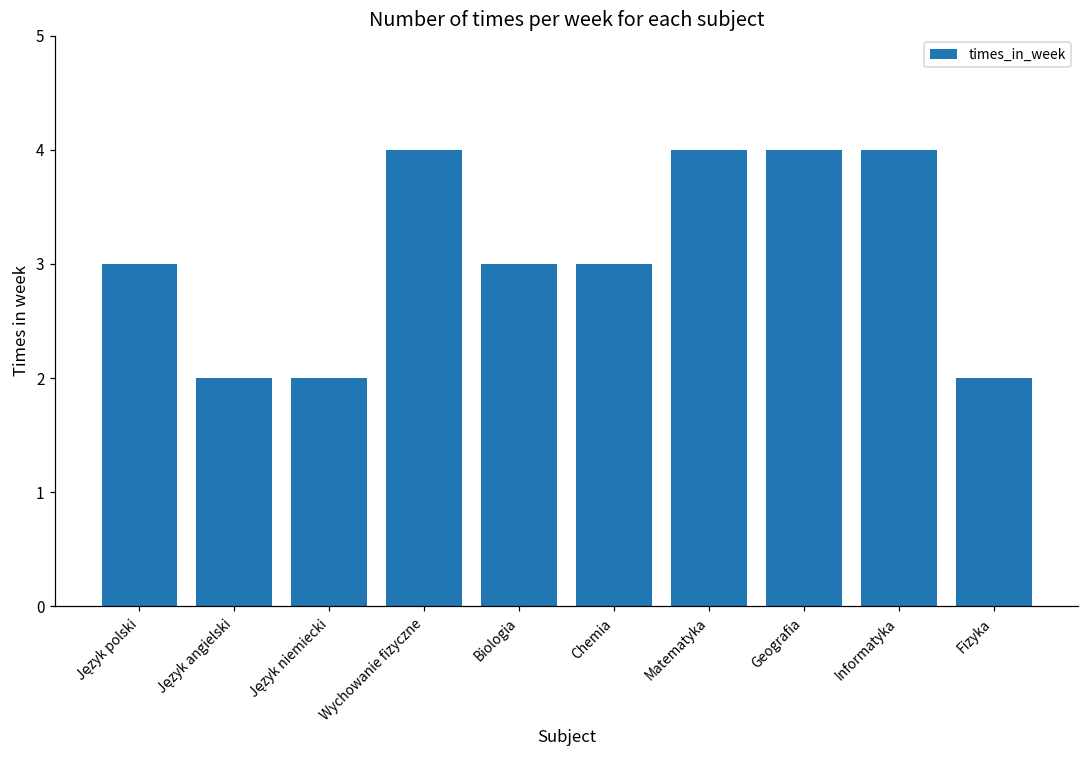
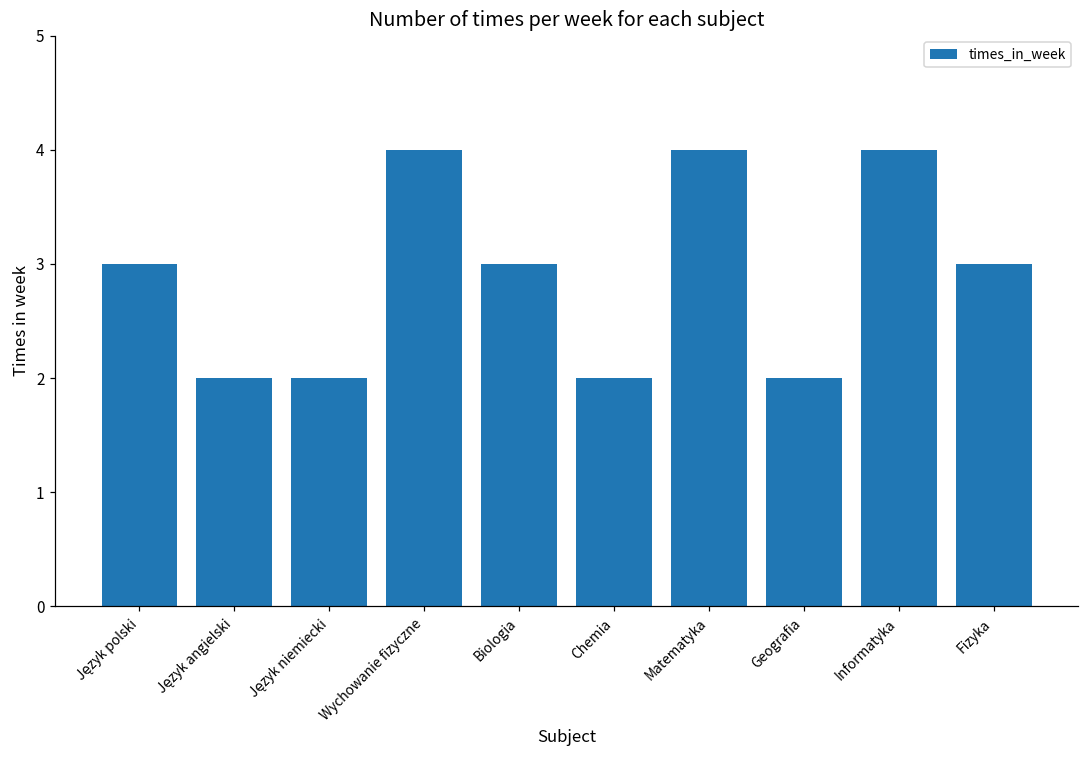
  {
    "Język polski": 3,
    "Język angielski": 2,
    "Język niemiecki": 2,
    "Wychowanie fizyczne": 4,
    "Biologia": 3,
-   "Chemia": 3,
+   "Chemia": 2,
    "Matematyka": 4,
-   "Geografia": 4,
+   "Geografia": 2,
    "Informatyka": 4,
-   "Fizyka": 2
+   "Fizyka": 3
  }
